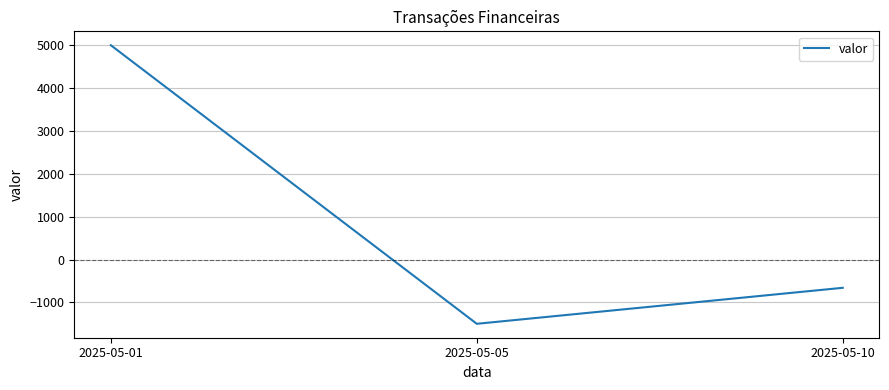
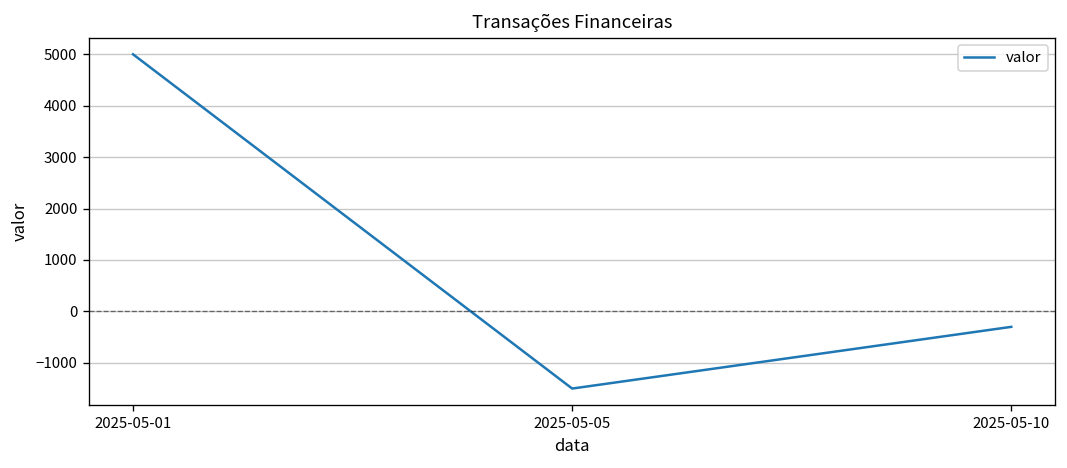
  {
    "2025-05-01": 5000,
    "2025-05-05": -1500,
-   "2025-05-10": -700
+   "2025-05-10": -300
  }
